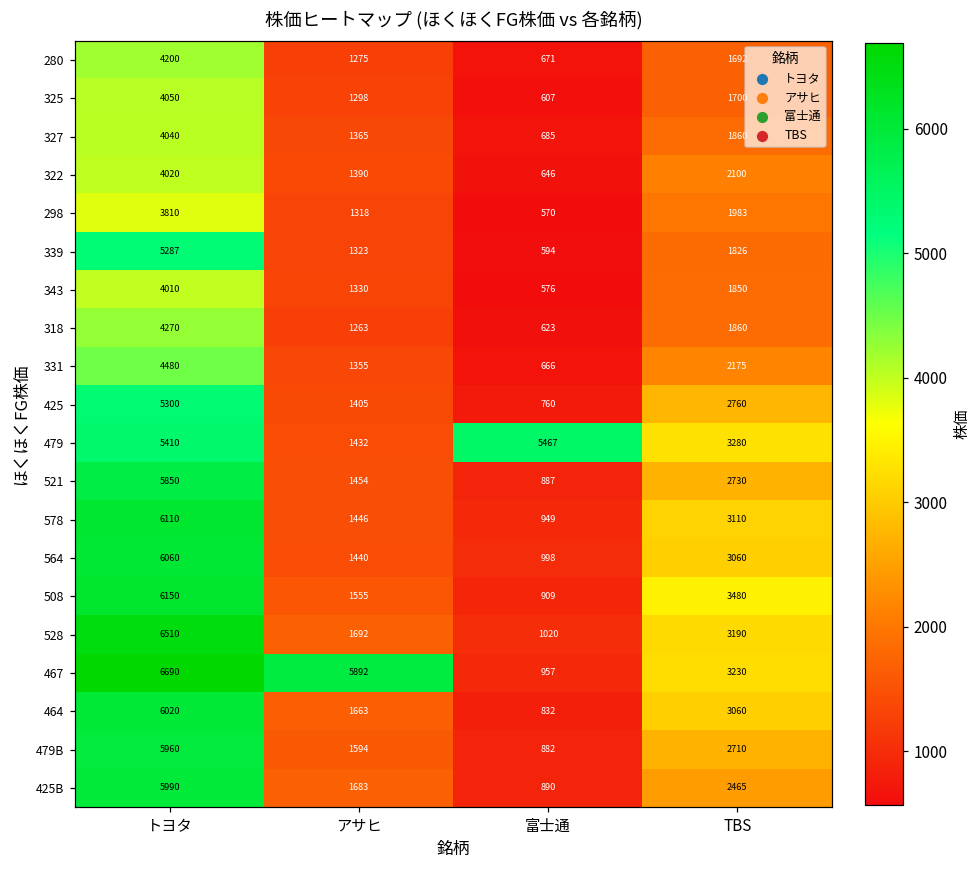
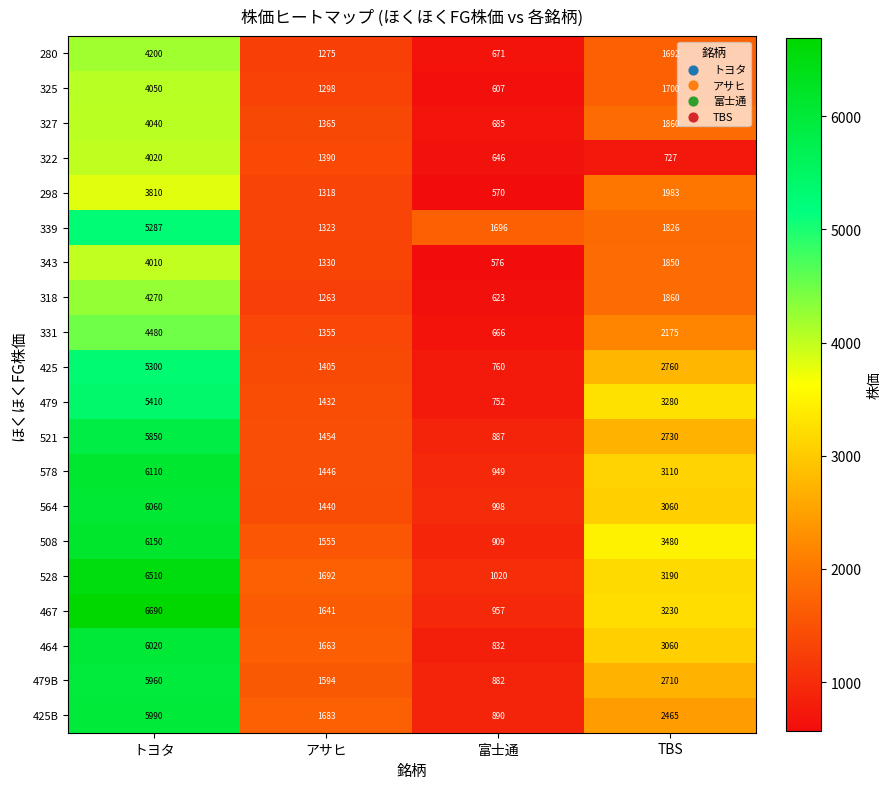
  {
    "280": {
      "トヨタ": 4200,
      "アサヒ": 1275,
      "富士通": 671
    },
    "325": {
      "トヨタ": 4050,
      "アサヒ": 1298,
      "富士通": 607
    },
    "327": {
      "トヨタ": 4040,
      "アサヒ": 1365,
      "富士通": 685
    },
    "322": {
      "トヨタ": 4020,
      "アサヒ": 1390,
      "富士通": 646,
-     "TBS": 2100
+     "TBS": 727
    },
    "298": {
      "トヨタ": 3810,
      "アサヒ": 1318,
      "富士通": 570,
      "TBS": 1983
    },
    "339": {
      "トヨタ": 5287,
      "アサヒ": 1323,
-     "富士通": 594,
+     "富士通": 1696,
      "TBS": 1826
    },
    "343": {
      "トヨタ": 4010,
      "アサヒ": 1330,
      "富士通": 576,
      "TBS": 1850
    },
    "318": {
      "トヨタ": 4270,
      "アサヒ": 1263,
      "富士通": 623,
      "TBS": 1860
    },
    "331": {
      "トヨタ": 4480,
      "アサヒ": 1355,
      "富士通": 666,
      "TBS": 2175
    },
    "425": {
      "トヨタ": 5300,
      "アサヒ": 1405,
      "富士通": 760,
      "TBS": 2760
    },
    "479": {
      "トヨタ": 5410,
      "アサヒ": 1432,
-     "富士通": 5467,
+     "富士通": 752,
      "TBS": 3280
    },
    "521": {
      "トヨタ": 5850,
      "アサヒ": 1454,
      "富士通": 887,
      "TBS": 2730
    },
    "578": {
      "トヨタ": 6110,
      "アサヒ": 1446,
      "富士通": 949,
      "TBS": 3110
    },
    "564": {
      "トヨタ": 6060,
      "アサヒ": 1440,
      "富士通": 998,
      "TBS": 3060
    },
    "508": {
      "トヨタ": 6150,
      "アサヒ": 1555,
      "富士通": 909,
      "TBS": 3480
    },
    "528": {
      "トヨタ": 6510,
      "アサヒ": 1692,
      "富士通": 1020,
      "TBS": 3190
    },
    "467": {
      "トヨタ": 6690,
-     "アサヒ": 5892,
+     "アサヒ": 1641,
      "富士通": 957,
      "TBS": 3230
    },
    "464": {
      "トヨタ": 6020,
      "アサヒ": 1663,
      "富士通": 832,
      "TBS": 3060
    },
    "479B": {
      "トヨタ": 5960,
      "アサヒ": 1594,
      "富士通": 882,
      "TBS": 2710
    },
    "425B": {
      "トヨタ": 5990,
      "アサヒ": 1683,
      "富士通": 890,
      "TBS": 2465
    }
  }
